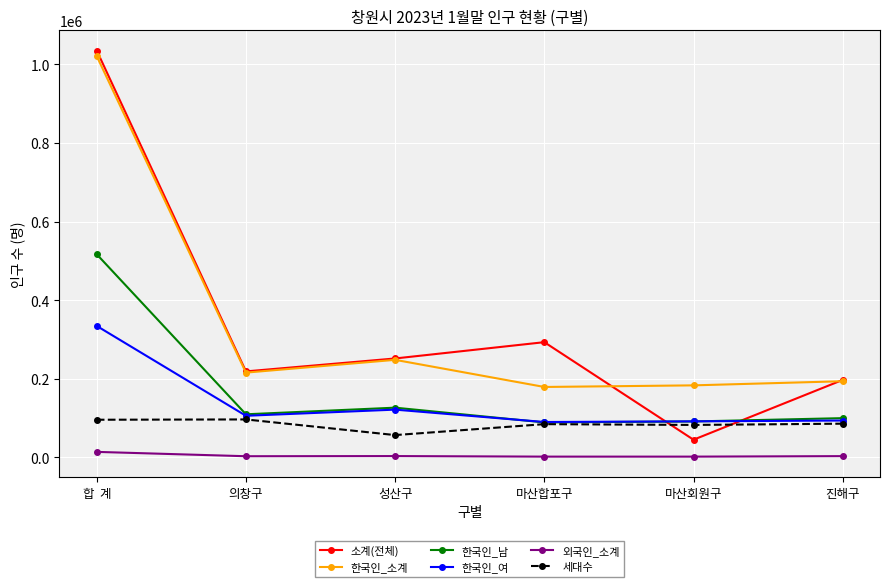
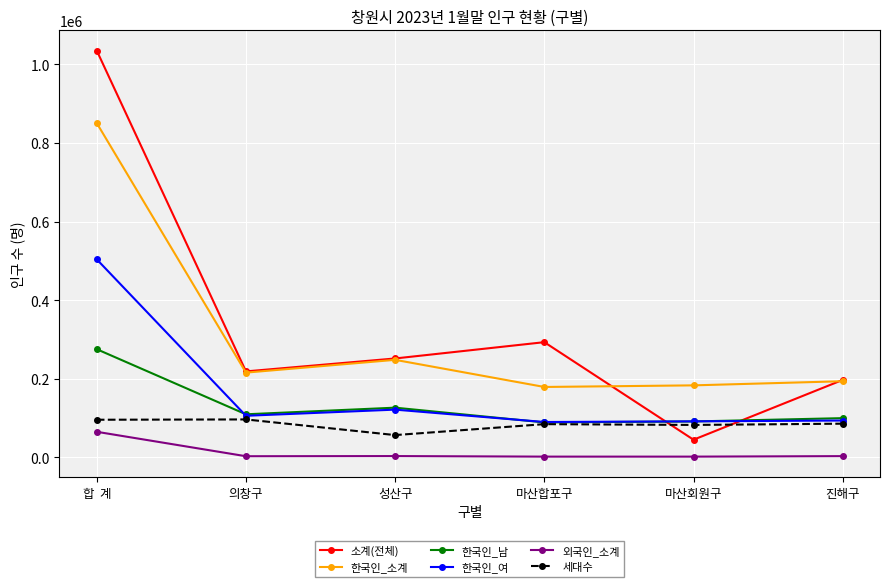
  {
    "소계(전체)": {
      "합 계": 1030000,
      "마산합포구": 290000,
      "마산회원구": 50000
    },
    "한국인_소계": {
-     "합 계": 1020000,
+     "합 계": 850000,
      "마산합포구": 180000,
      "마산회원구": 180000
    },
    "한국인_남": {
-     "합 계": 520000
+     "합 계": 280000
    },
    "한국인_여": {
-     "합 계": 330000
+     "합 계": 500000
    },
    "외국인_소계": {
-     "합 계": 10000,
+     "합 계": 70000,
      "의창구": 0,
      "성산구": 0,
      "마산합포구": 0,
      "마산회원구": 0,
      "진해구": 0
    },
    "세대수": {
      "합 계": 100000,
      "의창구": 100000,
      "성산구": 60000,
      "마산회원구": 80000,
      "진해구": 90000
    }
  }
